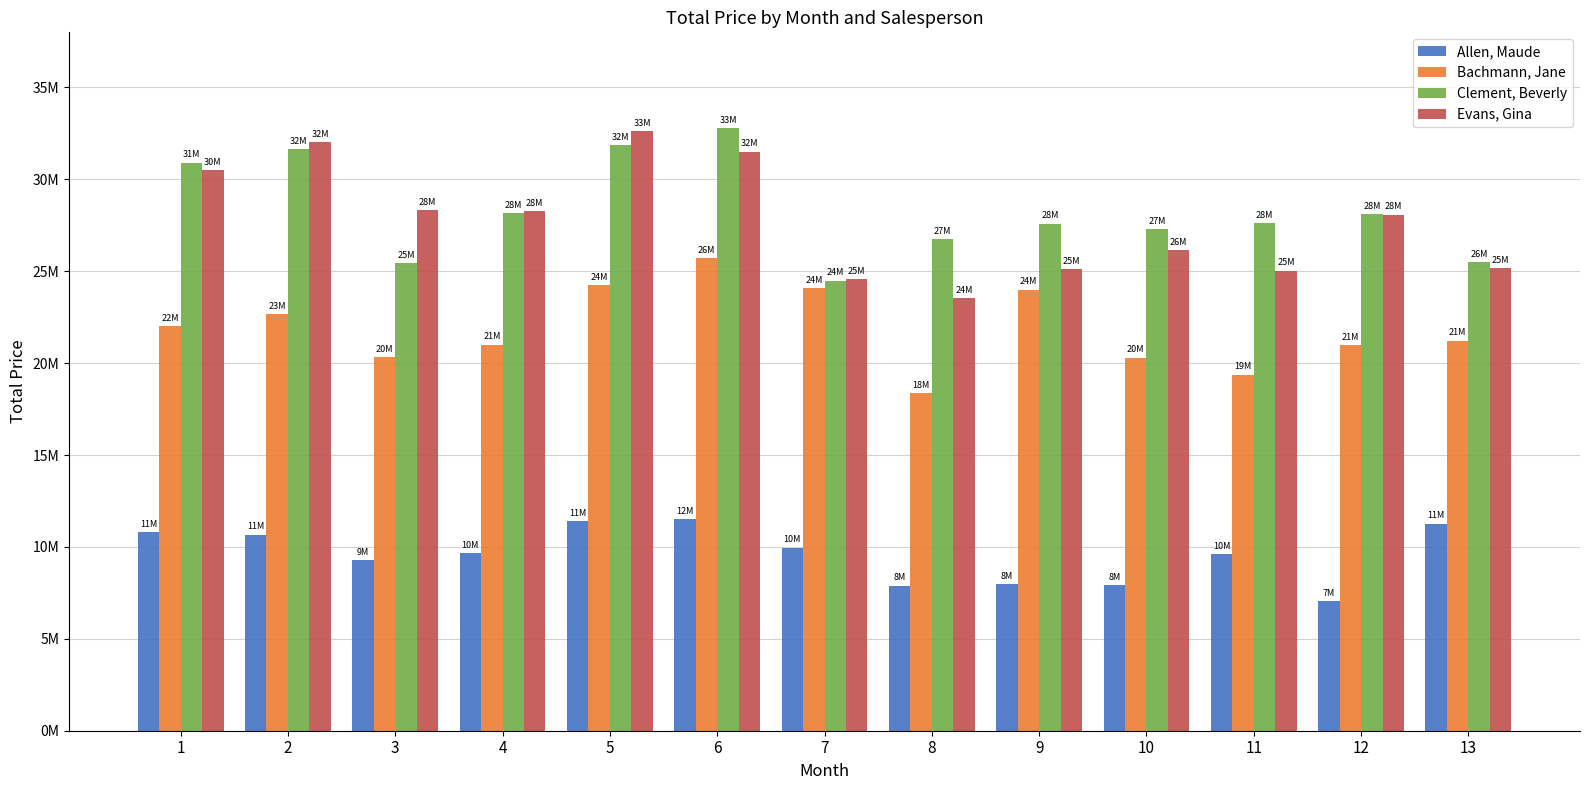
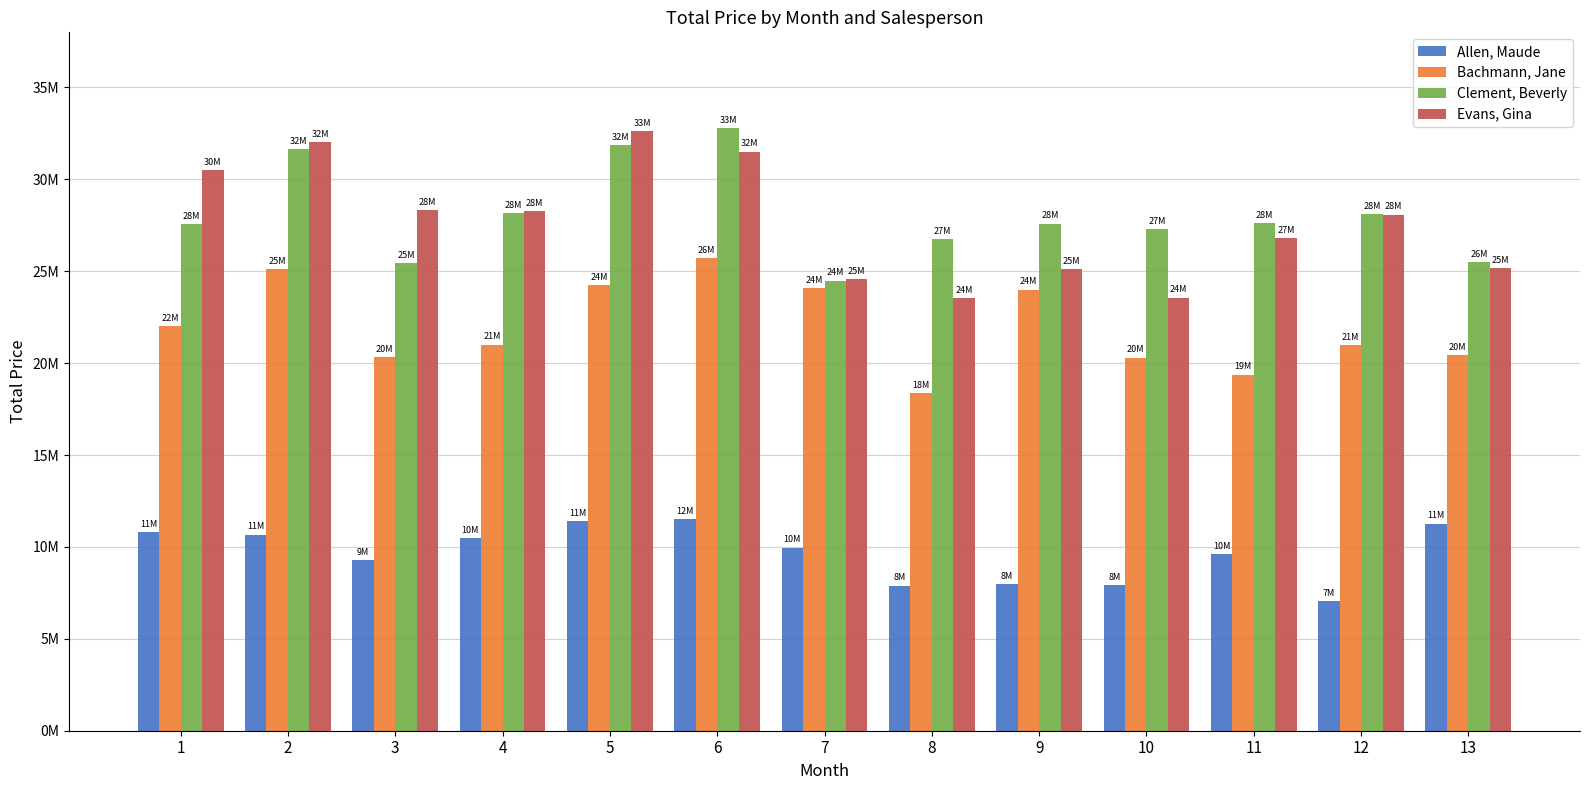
  {
    "Allen, Maude": {
-     "4": "9700000"
+     "4": "10500000"
    },
    "Bachmann, Jane": {
      "1": "22M",
-     "2": "23M",
+     "2": "25M",
      "3": "20M",
      "4": "21M",
      "5": "24M",
      "6": "26M",
      "7": "24M",
      "8": "18M",
      "9": "24M",
      "10": "20M",
      "11": "19M",
      "12": "21M",
-     "13": "21M"
+     "13": "20M"
    },
    "Clement, Beverly": {
-     "1": "31M",
+     "1": "28M",
      "2": "32M",
      "3": "25M",
      "4": "28M",
      "5": "32M",
      "6": "33M",
      "7": "24M",
      "8": "27M",
      "9": "28M",
      "10": "27M",
      "11": "28M",
      "12": "28M",
      "13": "26M"
    },
    "Evans, Gina": {
      "1": "30M",
      "2": "32M",
      "3": "28M",
      "4": "28M",
      "5": "33M",
      "6": "32M",
      "7": "25M",
      "8": "24M",
      "9": "25M",
-     "10": "26M",
-     "11": "25M",
+     "10": "24M",
+     "11": "27M",
      "12": "28M",
      "13": "25M"
    }
  }
